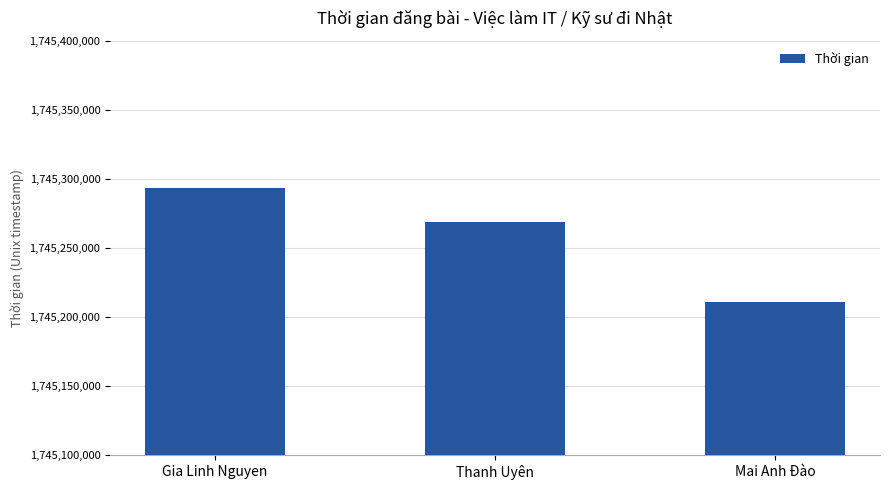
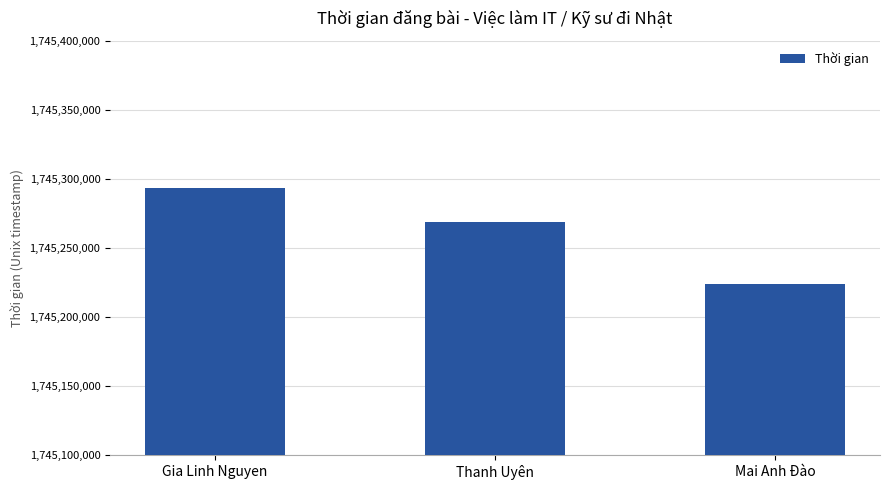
  {
    "Gia Linh Nguyen": "1,745,293,000",
    "Thanh Uyên": "1,745,269,000",
-   "Mai Anh Đào": "1,745,211,000"
+   "Mai Anh Đào": "1,745,224,000"
  }
